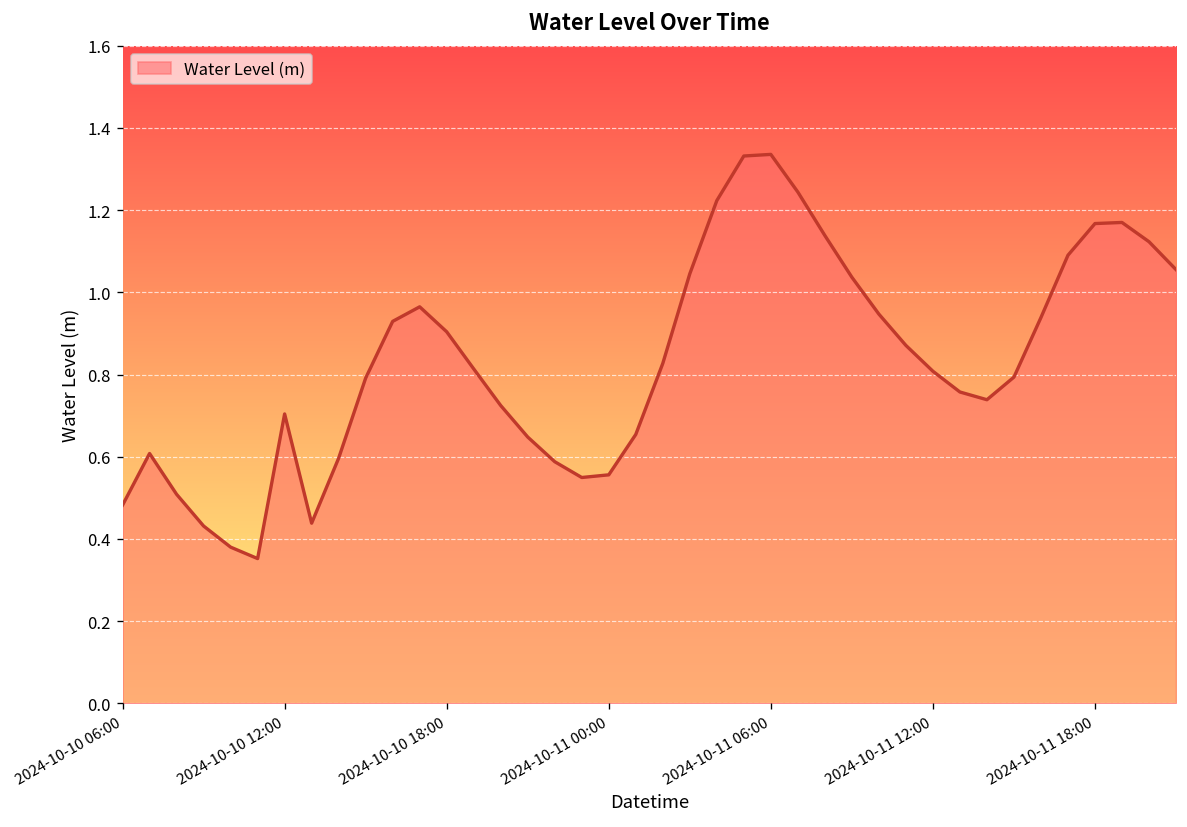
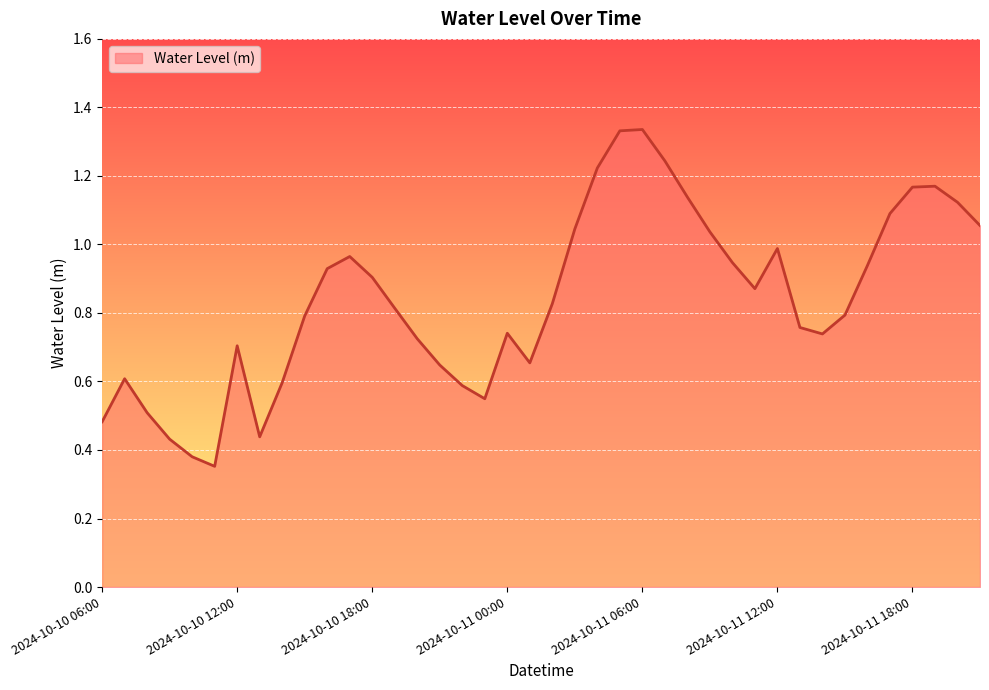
  {
    "2024-10-10 06:00": 0.48,
    "2024-10-10 12:00": 0.70,
    "2024-10-10 18:00": 0.90,
-   "2024-10-11 00:00": 0.56,
+   "2024-10-11 00:00": 0.74,
    "2024-10-11 06:00": 1.34,
-   "2024-10-11 12:00": 0.81,
+   "2024-10-11 12:00": 0.99,
    "2024-10-11 18:00": 1.17
  }
